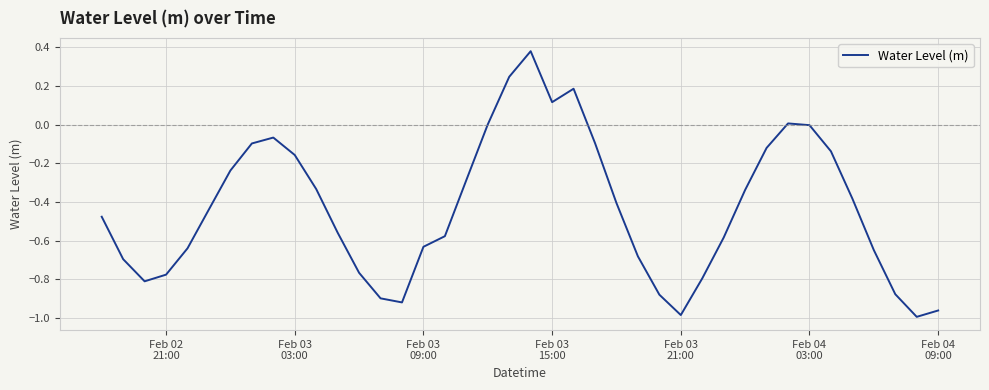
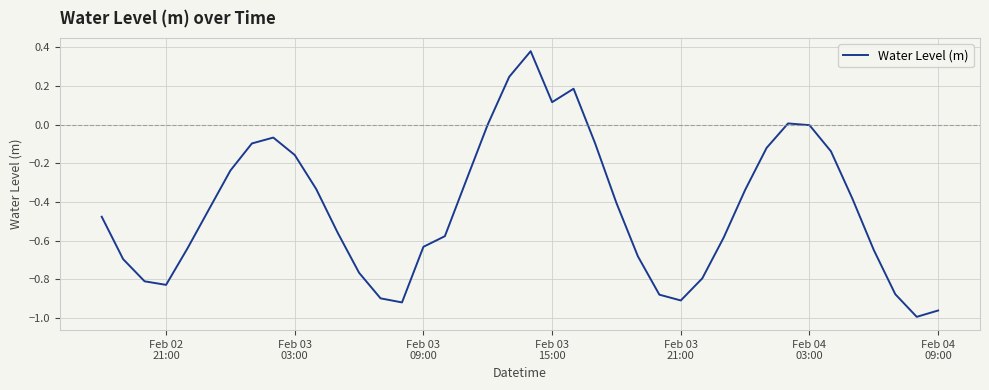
  {
-   "Feb 02 21:00": -0.78,
+   "Feb 02 21:00": -0.83,
    "Feb 03 03:00": -0.16,
    "Feb 03 09:00": -0.63,
    "Feb 03 15:00": 0.12,
-   "Feb 03 21:00": -0.99,
+   "Feb 03 21:00": -0.91,
    "Feb 04 03:00": 0.00,
    "Feb 04 09:00": -0.96
  }
